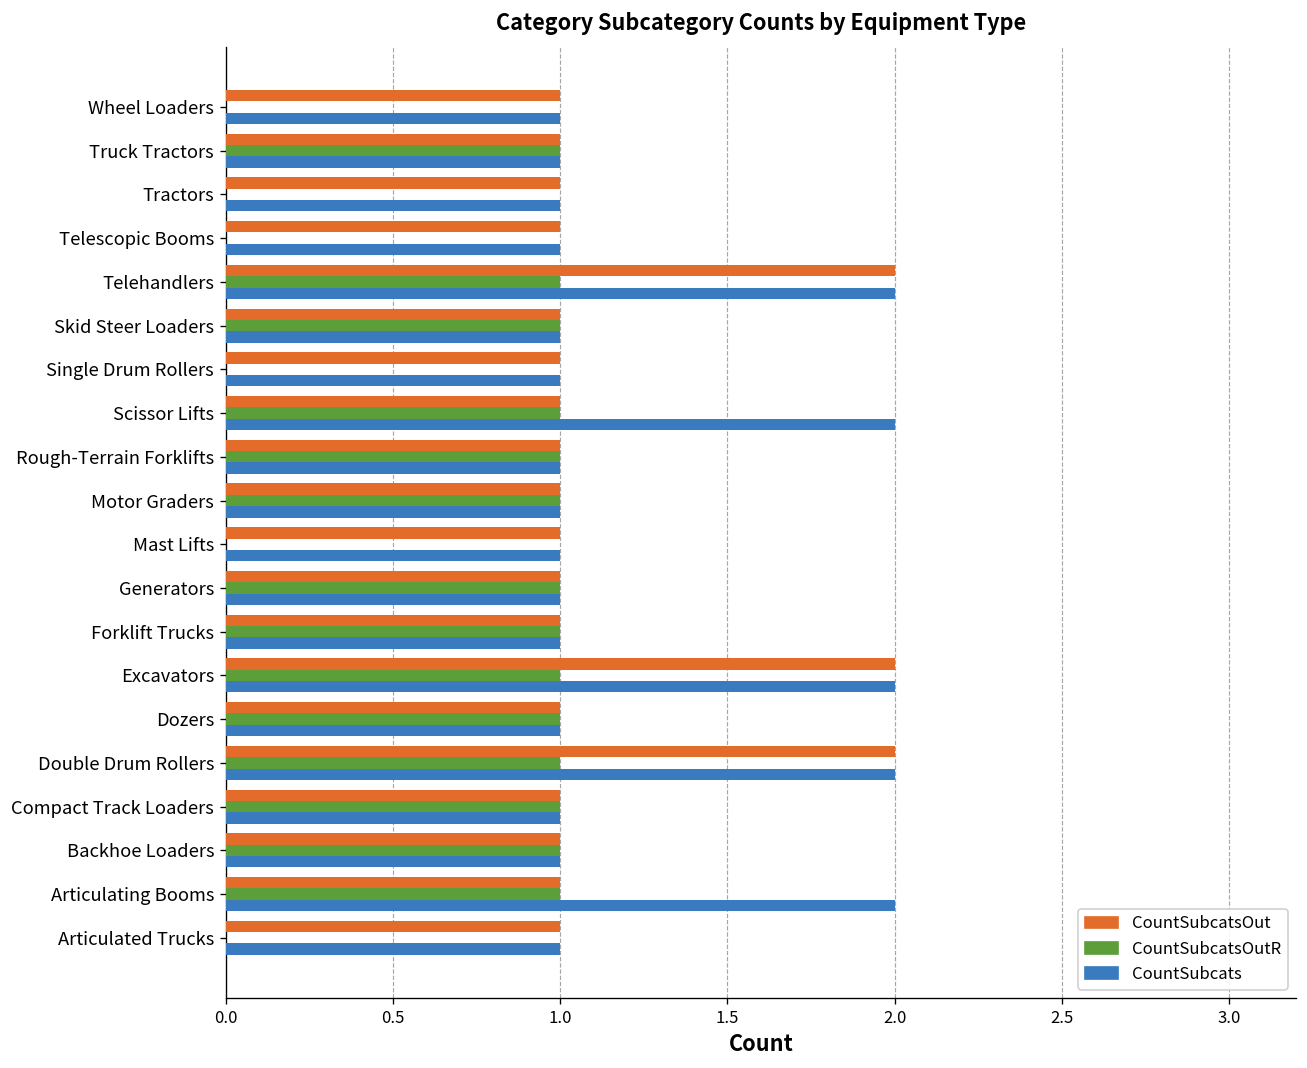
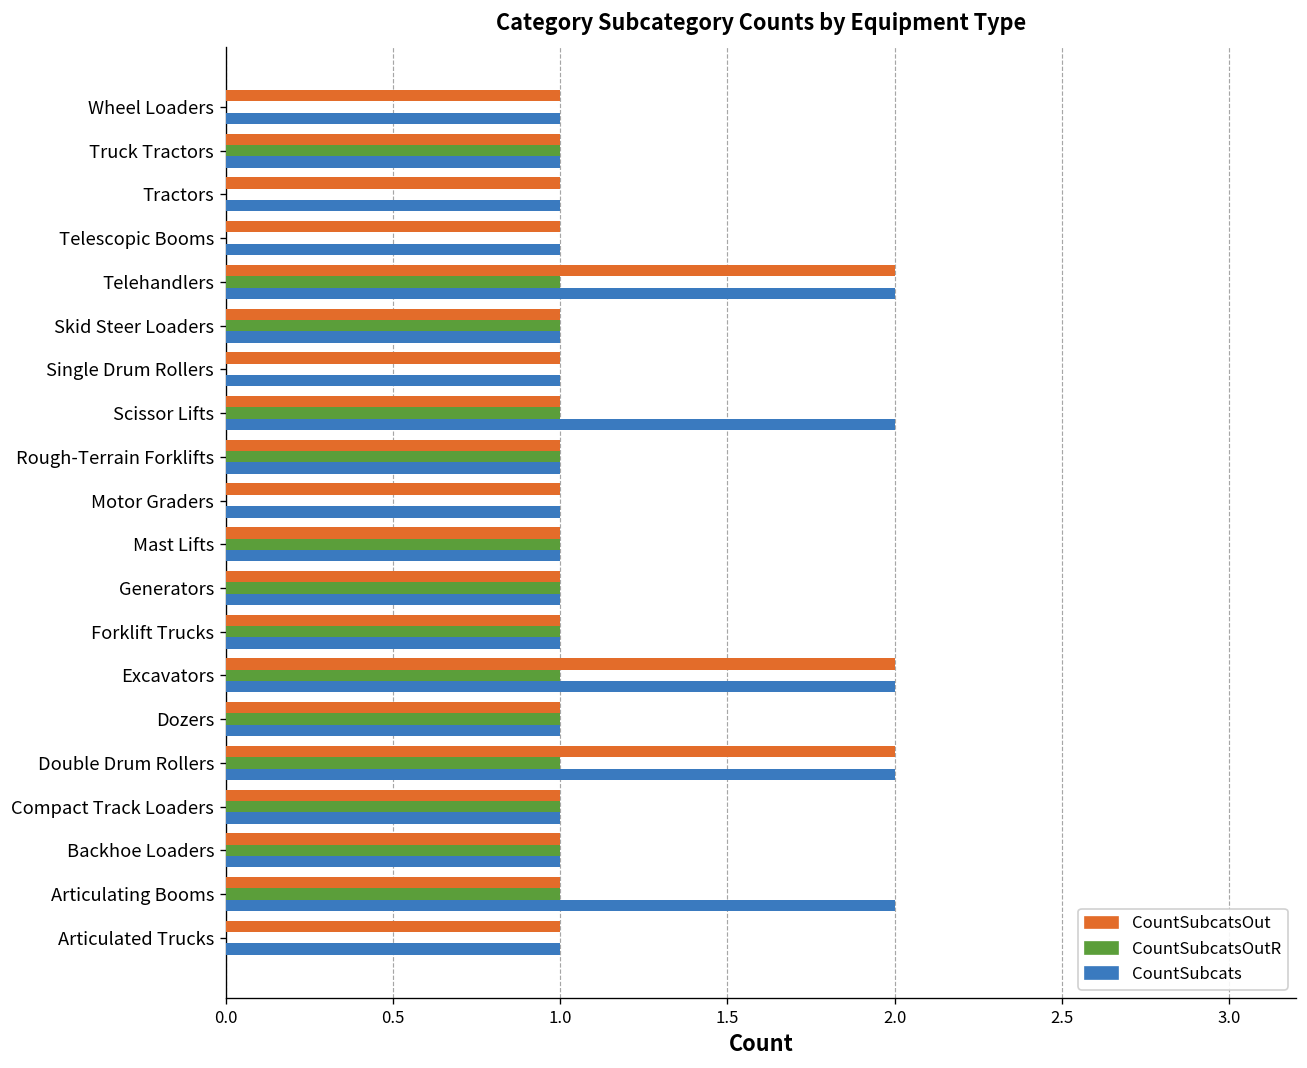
  {
    "CountSubcatsOut": {
      "Wheel Loaders": 1,
      "Truck Tractors": 1,
      "Tractors": 1,
      "Telescopic Booms": 1,
      "Telehandlers": 2,
      "Skid Steer Loaders": 1,
      "Single Drum Rollers": 1,
      "Scissor Lifts": 1,
      "Rough-Terrain Forklifts": 1,
      "Motor Graders": 1,
      "Mast Lifts": 1,
      "Generators": 1,
      "Forklift Trucks": 1,
      "Excavators": 2,
      "Dozers": 1,
      "Double Drum Rollers": 2,
      "Compact Track Loaders": 1,
      "Backhoe Loaders": 1,
      "Articulating Booms": 1,
      "Articulated Trucks": 1
    },
    "CountSubcatsOutR": {
      "Wheel Loaders": 0,
      "Truck Tractors": 1,
      "Tractors": 0,
      "Telescopic Booms": 0,
      "Telehandlers": 1,
      "Skid Steer Loaders": 1,
      "Single Drum Rollers": 0,
      "Scissor Lifts": 1,
      "Rough-Terrain Forklifts": 1,
-     "Motor Graders": 1,
-     "Mast Lifts": 0,
+     "Motor Graders": 0,
+     "Mast Lifts": 1,
      "Generators": 1,
      "Forklift Trucks": 1,
      "Excavators": 1,
      "Dozers": 1,
      "Double Drum Rollers": 1,
      "Compact Track Loaders": 1,
      "Backhoe Loaders": 1,
      "Articulating Booms": 1,
      "Articulated Trucks": 0
    },
    "CountSubcats": {
      "Wheel Loaders": 1,
      "Truck Tractors": 1,
      "Tractors": 1,
      "Telescopic Booms": 1,
      "Telehandlers": 2,
      "Skid Steer Loaders": 1,
      "Single Drum Rollers": 1,
      "Scissor Lifts": 2,
      "Rough-Terrain Forklifts": 1,
      "Motor Graders": 1,
      "Mast Lifts": 1,
      "Generators": 1,
      "Forklift Trucks": 1,
      "Excavators": 2,
      "Dozers": 1,
      "Double Drum Rollers": 2,
      "Compact Track Loaders": 1,
      "Backhoe Loaders": 1,
      "Articulating Booms": 2,
      "Articulated Trucks": 1
    }
  }
